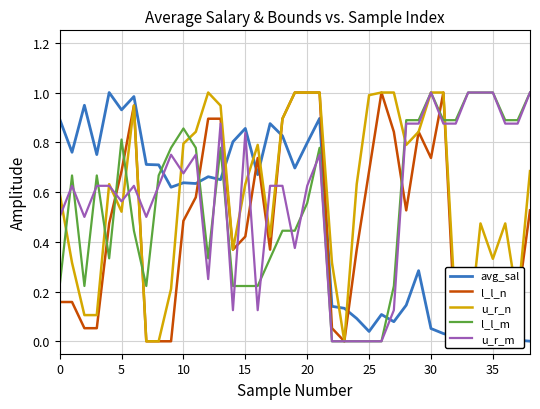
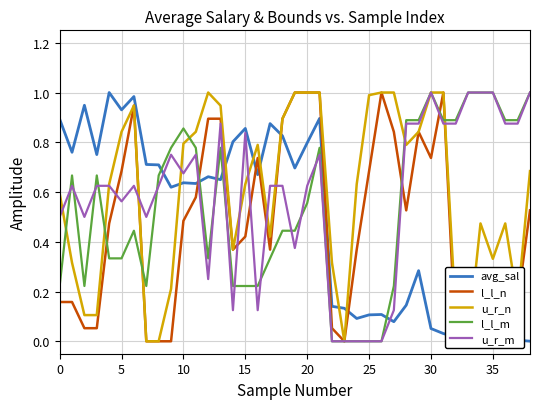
  {
    "avg_sal": {
      "0": 0.89,
      "5": 0.93,
      "10": 0.64,
      "15": 0.86,
      "20": 0.80,
-     "25": 0.04,
+     "25": 0.11,
      "30": 0.05
    },
    "l_l_n": {
      "0": 0.16,
      "5": 0.68,
      "10": 0.48,
      "15": 0.42,
      "25": 0.68,
      "30": 0.74
    },
    "u_r_n": {
      "0": 0.59,
-     "5": 0.52,
+     "5": 0.84,
      "10": 0.79,
      "15": 0.63,
      "25": 0.99,
      "35": 0.33
    },
    "l_l_m": {
      "0": 0.22,
-     "5": 0.81,
+     "5": 0.33,
      "10": 0.86,
      "15": 0.22,
      "20": 0.56
    },
    "u_r_m": {
      "0": 0.50,
      "5": 0.56,
      "10": 0.68,
      "15": 0.84,
      "20": 0.63
    }
  }
